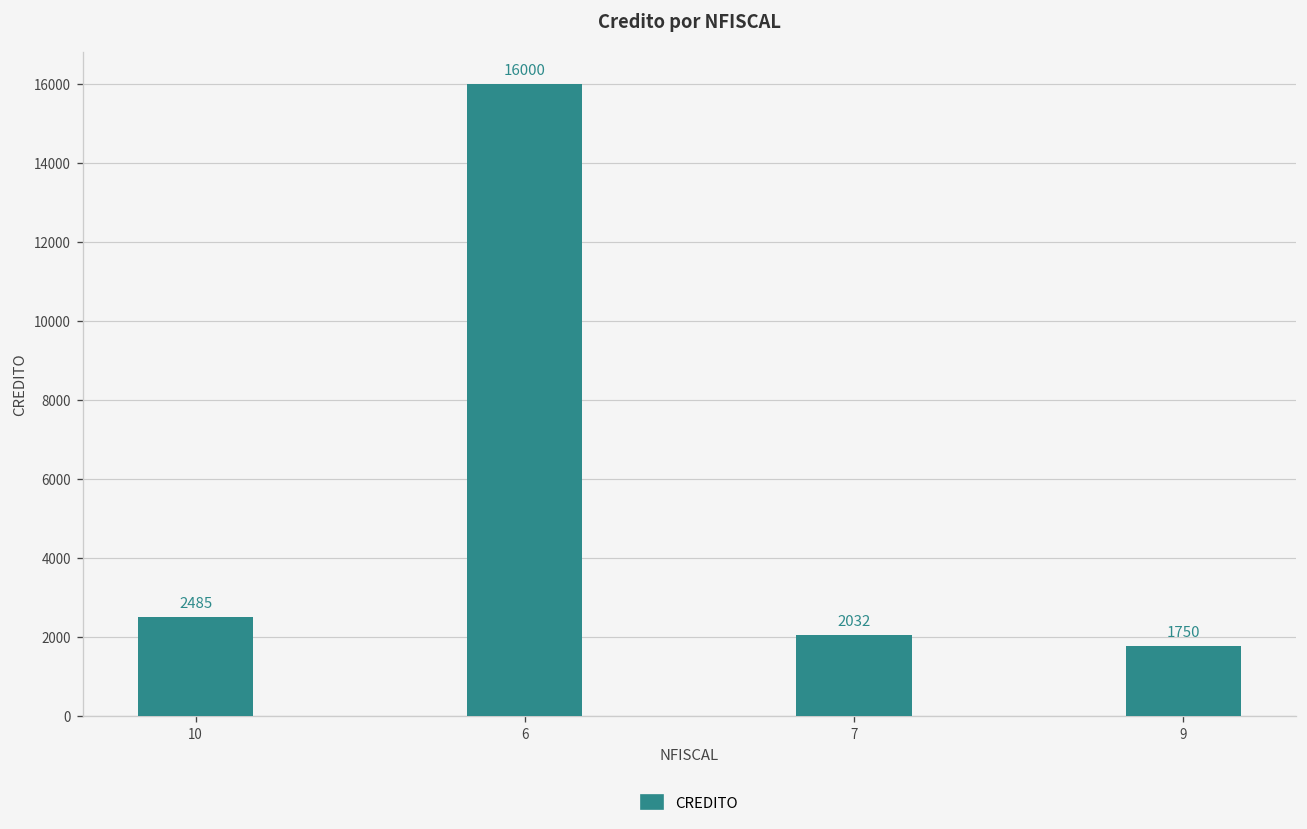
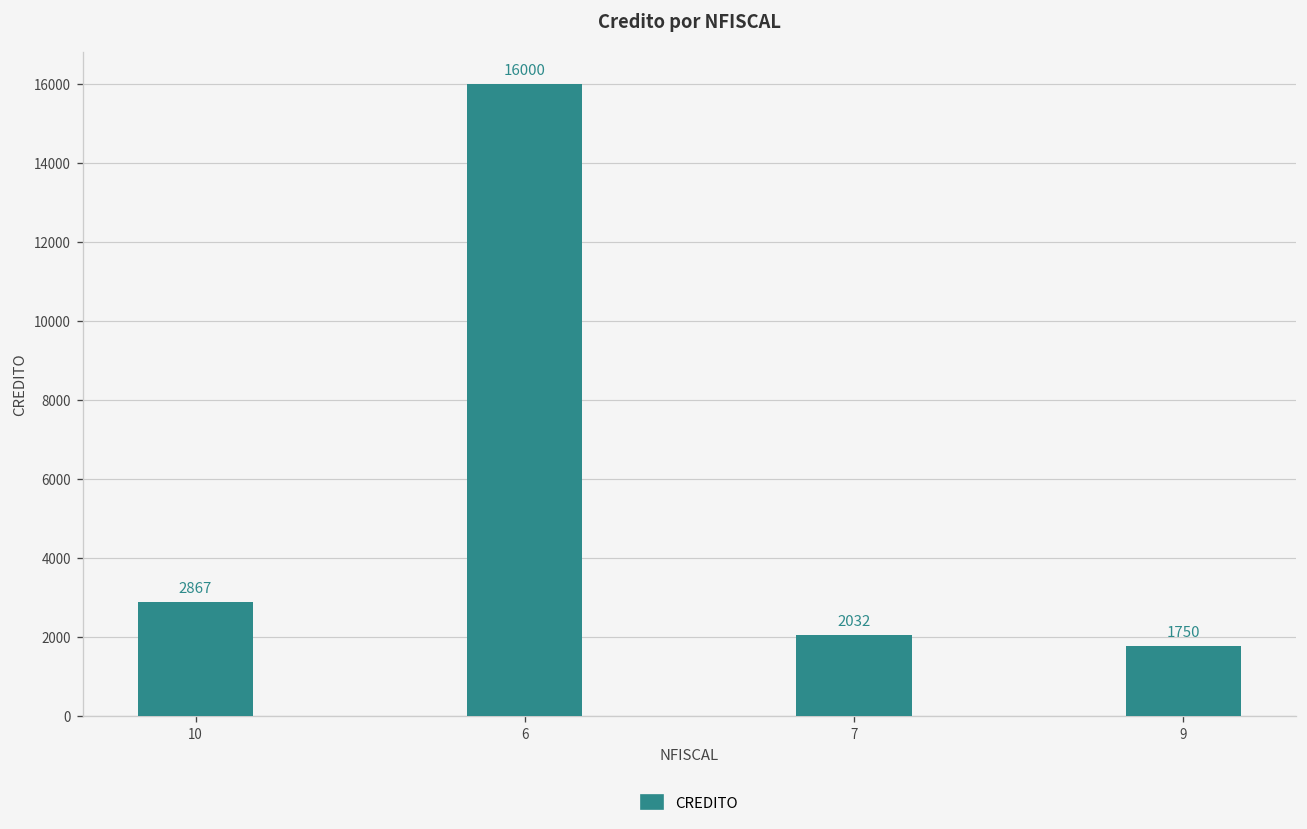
  {
-   "10": 2485,
+   "10": 2867,
    "6": 16000,
    "7": 2032,
    "9": 1750
  }
